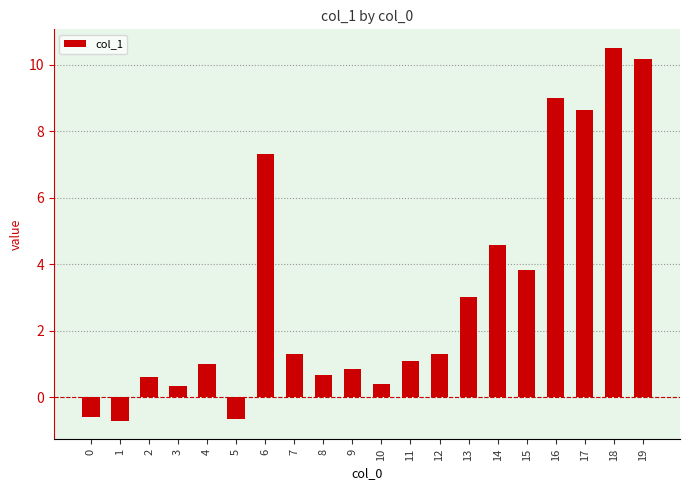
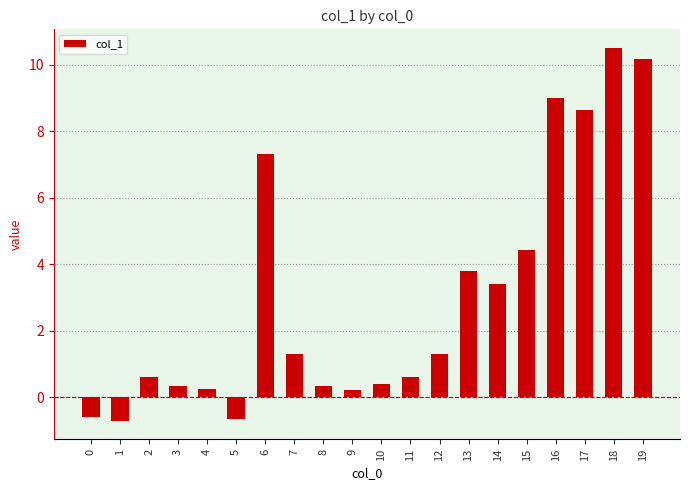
  {
    "0": -0.6,
    "1": -0.7,
    "2": 0.6,
    "3": 0.3,
-   "4": 1.0,
+   "4": 0.2,
    "5": -0.6,
    "6": 7.3,
    "7": 1.3,
-   "8": 0.7,
-   "9": 0.8,
+   "8": 0.3,
+   "9": 0.2,
    "10": 0.4,
-   "11": 1.1,
+   "11": 0.6,
    "12": 1.3,
-   "13": 3.0,
-   "14": 4.6,
-   "15": 3.8,
+   "13": 3.8,
+   "14": 3.4,
+   "15": 4.4,
    "16": 9.0,
    "17": 8.6,
    "18": 10.5,
    "19": 10.2
  }
